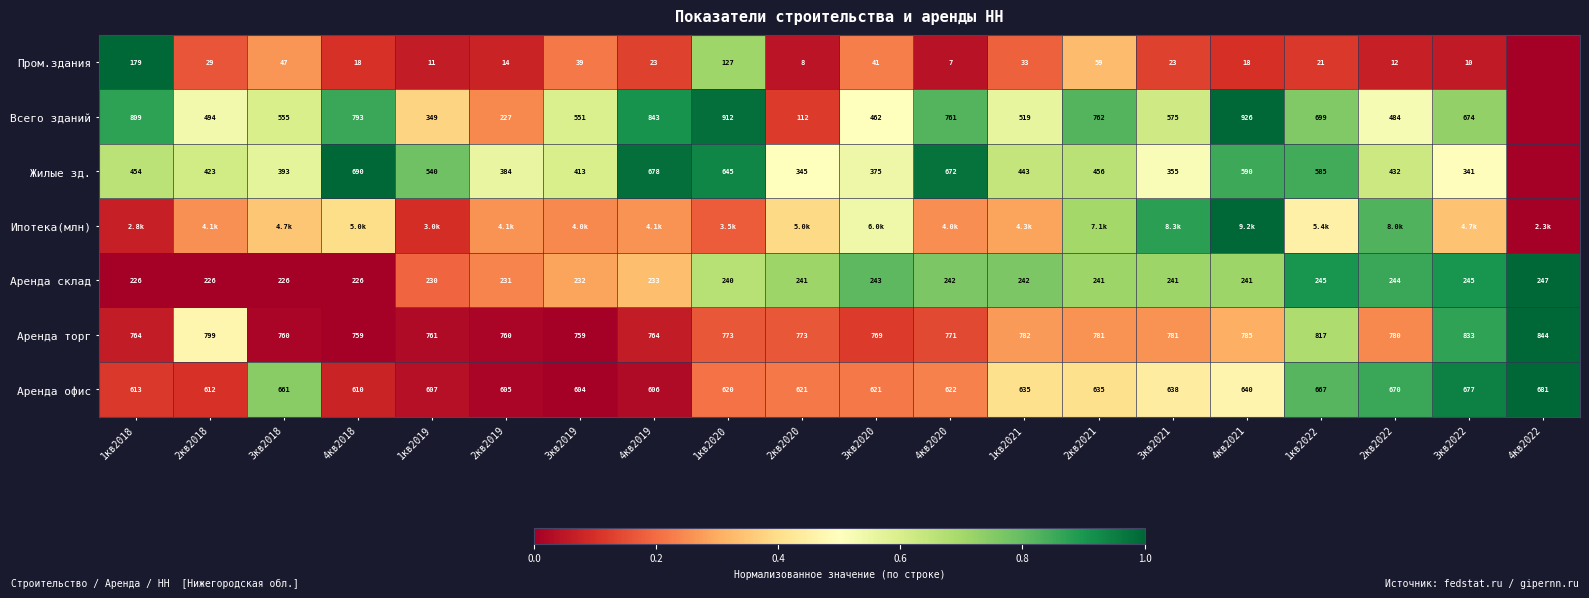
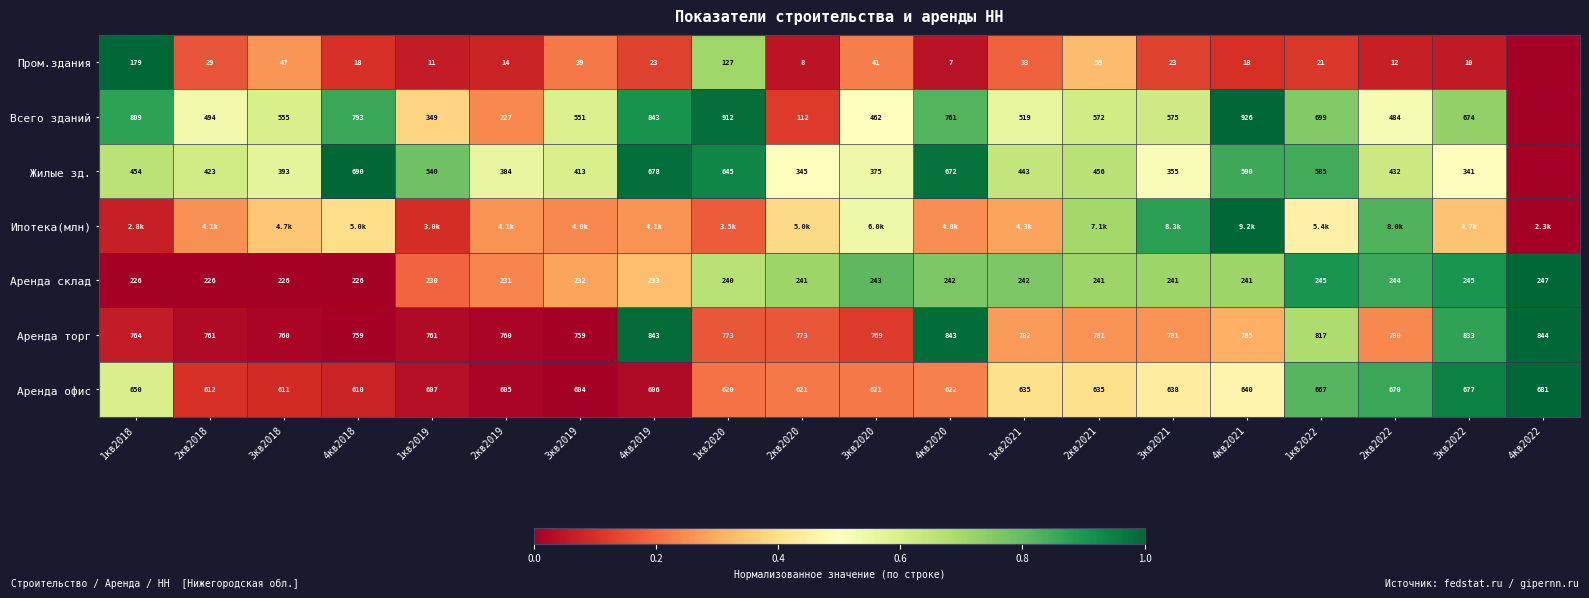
  {
    "Пром.здания": {
      "1кв2018": "179",
      "2кв2018": "29",
      "3кв2018": "47",
      "4кв2018": "18",
      "1кв2019": "11",
      "2кв2019": "14",
      "3кв2019": "39",
      "4кв2019": "23",
      "1кв2020": "127",
      "2кв2020": "8",
      "3кв2020": "41",
      "4кв2020": "7",
      "1кв2021": "33",
      "2кв2021": "59",
      "3кв2021": "23",
      "4кв2021": "18",
      "1кв2022": "21",
      "2кв2022": "12",
      "3кв2022": "10"
    },
    "Всего зданий": {
      "1кв2018": "809",
      "2кв2018": "494",
      "3кв2018": "555",
      "4кв2018": "793",
      "1кв2019": "349",
      "2кв2019": "227",
      "3кв2019": "551",
      "4кв2019": "843",
      "1кв2020": "912",
      "2кв2020": "112",
      "3кв2020": "462",
      "4кв2020": "761",
      "1кв2021": "519",
-     "2кв2021": "762",
+     "2кв2021": "572",
      "3кв2021": "575",
      "4кв2021": "926",
      "1кв2022": "699",
      "2кв2022": "484",
      "3кв2022": "674"
    },
    "Жилые зд.": {
      "1кв2018": "454",
      "2кв2018": "423",
      "3кв2018": "393",
      "4кв2018": "690",
      "1кв2019": "540",
      "2кв2019": "384",
      "3кв2019": "413",
      "4кв2019": "678",
      "1кв2020": "645",
      "2кв2020": "345",
      "3кв2020": "375",
      "4кв2020": "672",
      "1кв2021": "443",
      "2кв2021": "456",
      "3кв2021": "355",
      "4кв2021": "590",
      "1кв2022": "585",
      "2кв2022": "432",
      "3кв2022": "341"
    },
    "Ипотека(млн)": {
      "1кв2018": "2.8k",
      "2кв2018": "4.1k",
      "3кв2018": "4.7k",
      "4кв2018": "5.0k",
      "1кв2019": "3.0k",
      "2кв2019": "4.1k",
      "3кв2019": "4.0k",
      "4кв2019": "4.1k",
      "1кв2020": "3.5k",
      "2кв2020": "5.0k",
      "3кв2020": "6.0k",
      "4кв2020": "4.0k",
      "1кв2021": "4.3k",
      "2кв2021": "7.1k",
      "3кв2021": "8.3k",
      "4кв2021": "9.2k",
      "1кв2022": "5.4k",
      "2кв2022": "8.0k",
      "3кв2022": "4.7k",
      "4кв2022": "2.3k"
    },
    "Аренда склад": {
      "1кв2018": "226",
      "2кв2018": "226",
      "3кв2018": "226",
      "4кв2018": "226",
      "1кв2019": "230",
      "2кв2019": "231",
      "3кв2019": "232",
      "4кв2019": "233",
      "1кв2020": "240",
      "2кв2020": "241",
      "3кв2020": "243",
      "4кв2020": "242",
      "1кв2021": "242",
      "2кв2021": "241",
      "3кв2021": "241",
      "4кв2021": "241",
      "1кв2022": "245",
      "2кв2022": "244",
      "3кв2022": "245",
      "4кв2022": "247"
    },
    "Аренда торг": {
      "1кв2018": "764",
-     "2кв2018": "799",
+     "2кв2018": "761",
      "3кв2018": "760",
      "4кв2018": "759",
      "1кв2019": "761",
      "2кв2019": "760",
      "3кв2019": "759",
-     "4кв2019": "764",
+     "4кв2019": "843",
      "1кв2020": "773",
      "2кв2020": "773",
      "3кв2020": "769",
-     "4кв2020": "771",
+     "4кв2020": "843",
      "1кв2021": "782",
      "2кв2021": "781",
      "3кв2021": "781",
      "4кв2021": "785",
      "1кв2022": "817",
      "2кв2022": "780",
      "3кв2022": "833",
      "4кв2022": "844"
    },
    "Аренда офис": {
-     "1кв2018": "613",
+     "1кв2018": "650",
      "2кв2018": "612",
-     "3кв2018": "661",
+     "3кв2018": "611",
      "4кв2018": "610",
      "1кв2019": "607",
      "2кв2019": "605",
      "3кв2019": "604",
      "4кв2019": "606",
      "1кв2020": "620",
      "2кв2020": "621",
      "3кв2020": "621",
      "4кв2020": "622",
      "1кв2021": "635",
      "2кв2021": "635",
      "3кв2021": "638",
      "4кв2021": "640",
      "1кв2022": "667",
      "2кв2022": "670",
      "3кв2022": "677",
      "4кв2022": "681"
    }
  }
